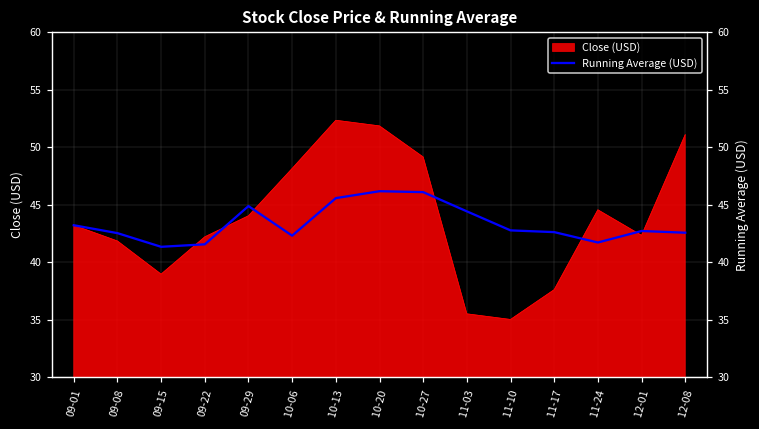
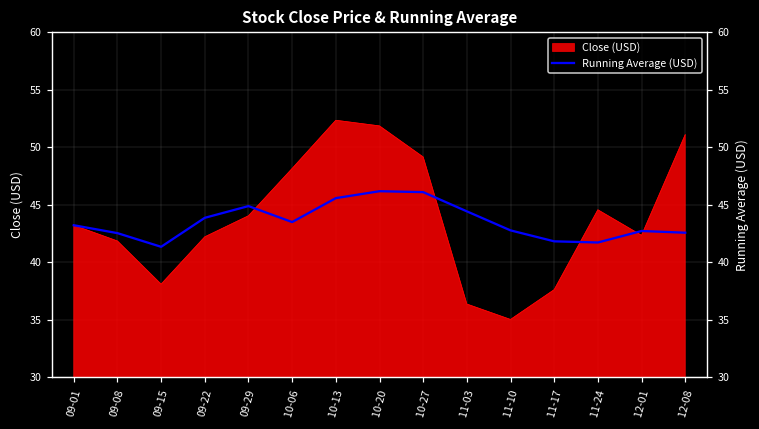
  {
    "Close (USD)": {
      "09-01": 43.2,
      "09-08": 41.9,
-     "09-15": 39.0,
+     "09-15": 38.1,
      "09-22": 42.2,
      "09-29": 44.1,
      "10-06": 48.2,
      "10-13": 52.4,
      "10-20": 51.9,
      "10-27": 49.2,
-     "11-03": 35.5,
+     "11-03": 36.4,
      "11-10": 35.0,
      "11-17": 37.6,
      "11-24": 44.6,
      "12-01": 42.4,
      "12-08": 51.1
    },
    "Running Average (USD)": {
      "09-01": 43.2,
      "09-08": 42.5,
      "09-15": 41.4,
-     "09-22": 41.6,
+     "09-22": 43.9,
      "09-29": 44.9,
-     "10-06": 42.3,
+     "10-06": 43.5,
      "10-13": 45.6,
      "10-20": 46.2,
      "10-27": 46.1,
      "11-03": 44.4,
      "11-10": 42.8,
-     "11-17": 42.6,
+     "11-17": 41.8,
      "11-24": 41.7,
      "12-01": 42.7,
      "12-08": 42.6
    }
  }
